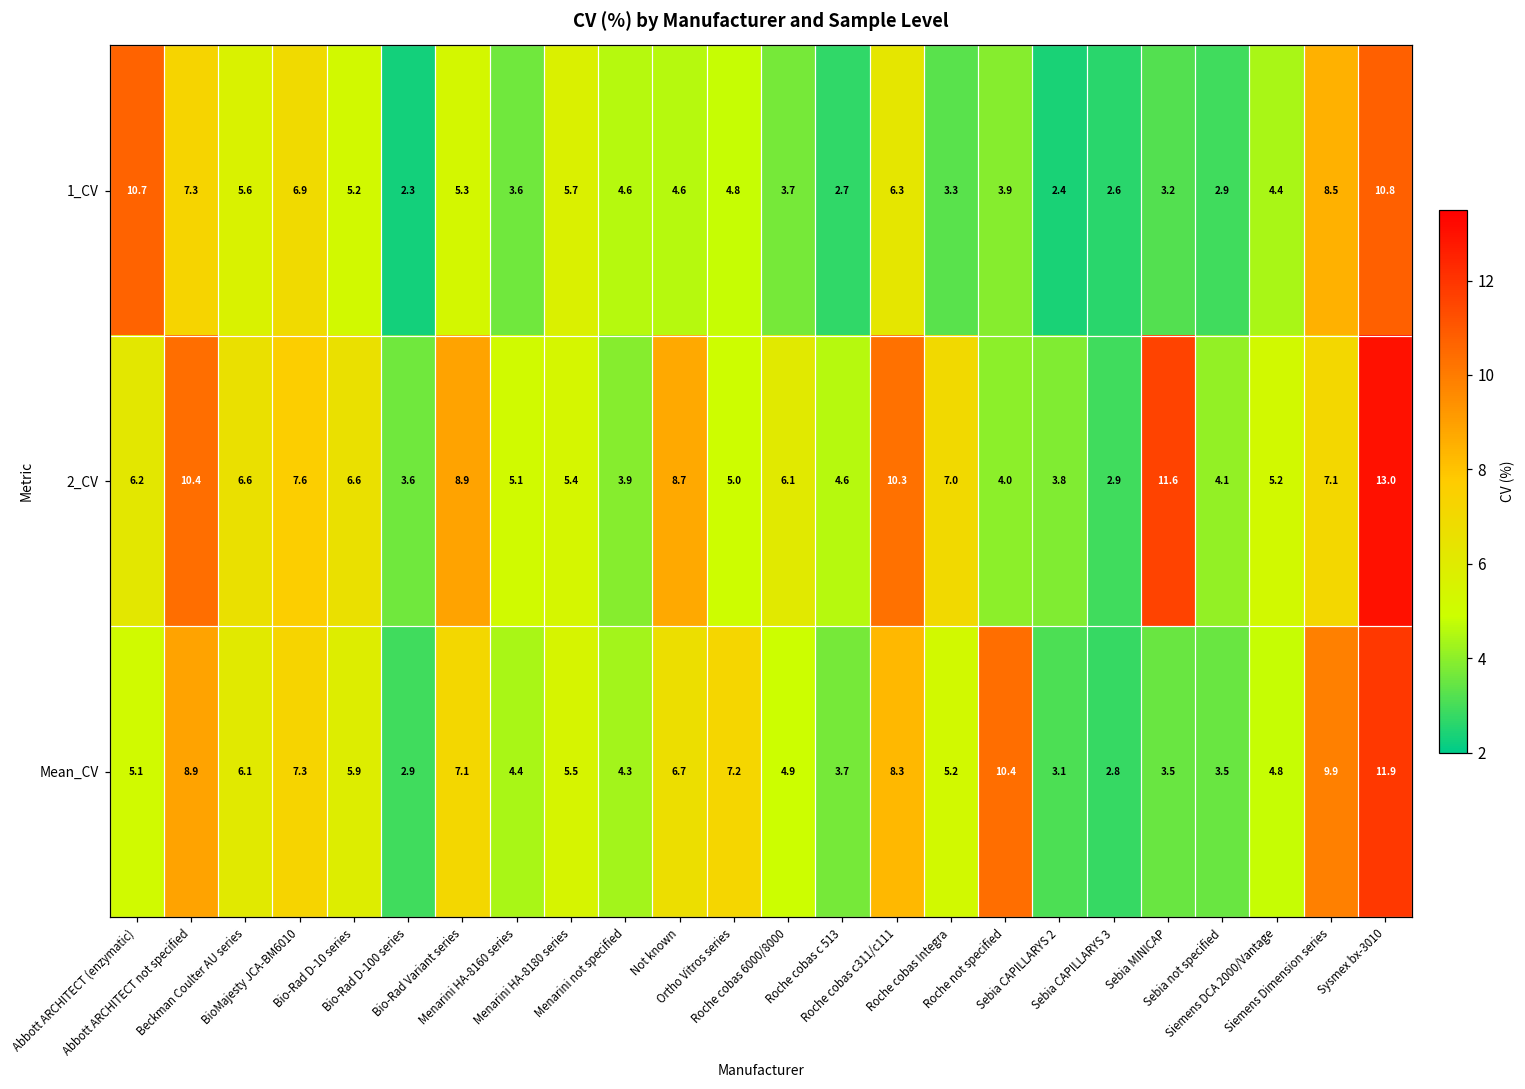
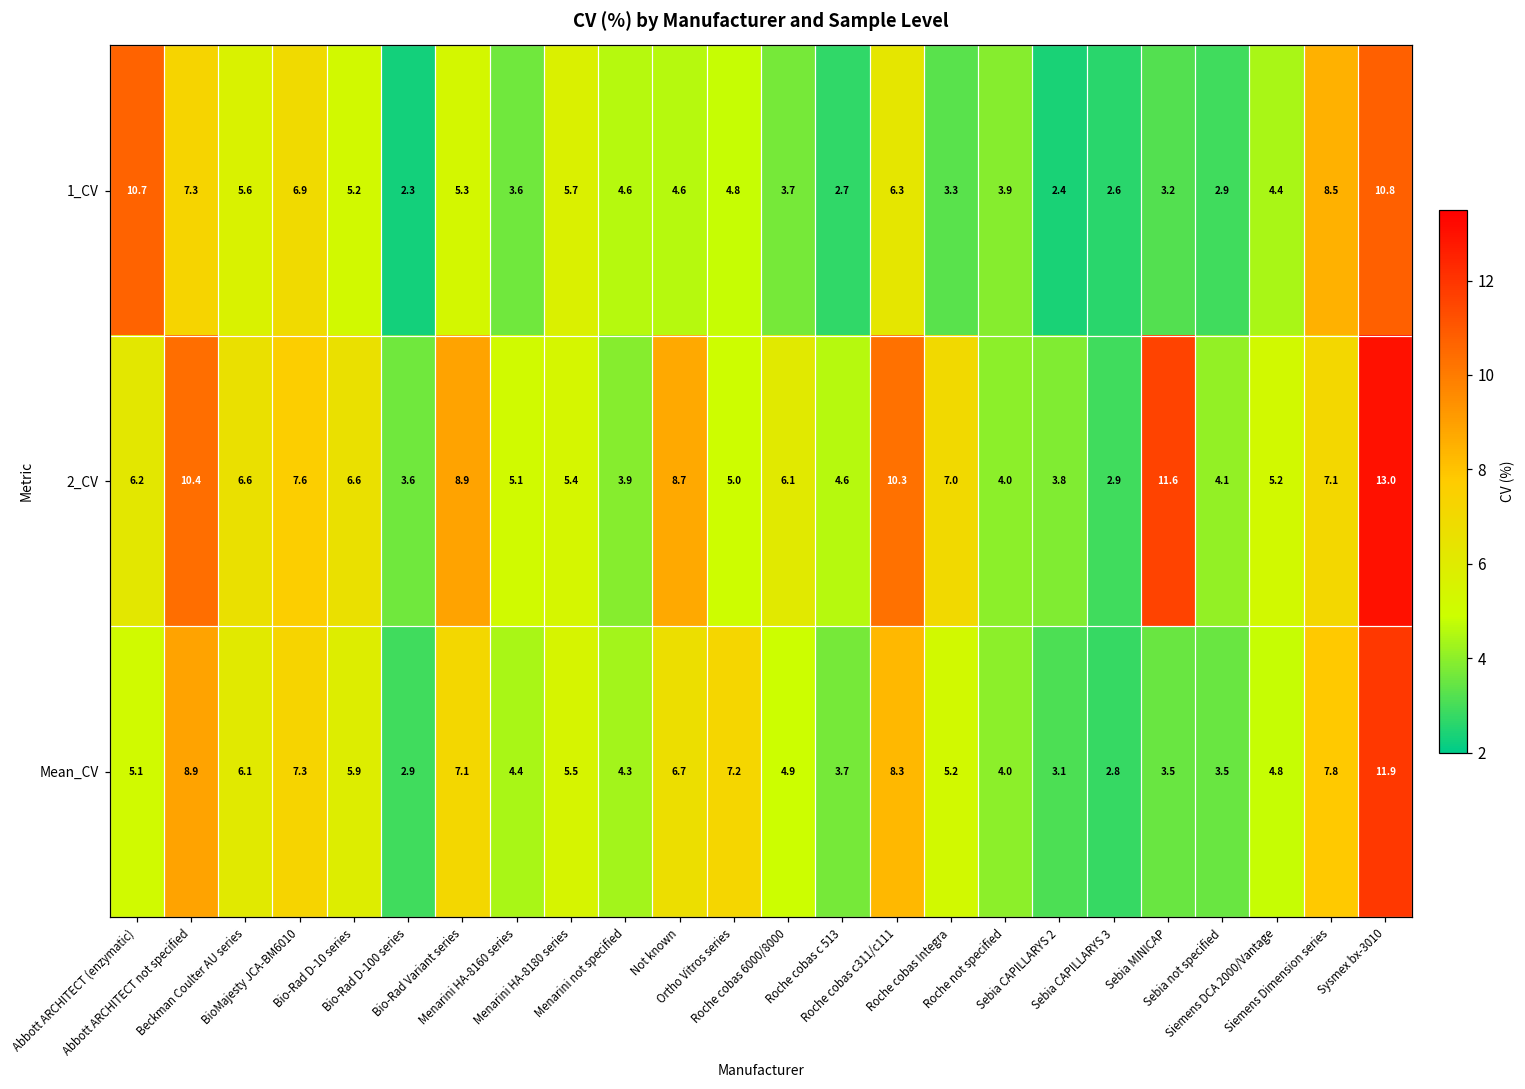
  {
    "1_CV": {
      "Abbott ARCHITECT (enzymatic)": 10.7,
      "Abbott ARCHITECT not specified": 7.3,
      "Beckman Coulter AU series": 5.6,
      "BioMajesty JCA-BM6010": 6.9,
      "Bio-Rad D-10 series": 5.2,
      "Bio-Rad D-100 series": 2.3,
      "Bio-Rad Variant series": 5.3,
      "Menarini HA-8160 series": 3.6,
      "Menarini HA-8180 series": 5.7,
      "Menarini not specified": 4.6,
      "Not known": 4.6,
      "Ortho Vitros series": 4.8,
      "Roche cobas 6000/8000": 3.7,
      "Roche cobas c 513": 2.7,
      "Roche cobas c311/c111": 6.3,
      "Roche cobas Integra": 3.3,
      "Roche not specified": 3.9,
      "Sebia CAPILLARYS 2": 2.4,
      "Sebia CAPILLARYS 3": 2.6,
      "Sebia MINICAP": 3.2,
      "Sebia not specified": 2.9,
      "Siemens DCA 2000/Vantage": 4.4,
      "Siemens Dimension series": 8.5,
      "Sysmex bx-3010": 10.8
    },
    "2_CV": {
      "Abbott ARCHITECT (enzymatic)": 6.2,
      "Abbott ARCHITECT not specified": 10.4,
      "Beckman Coulter AU series": 6.6,
      "BioMajesty JCA-BM6010": 7.6,
      "Bio-Rad D-10 series": 6.6,
      "Bio-Rad D-100 series": 3.6,
      "Bio-Rad Variant series": 8.9,
      "Menarini HA-8160 series": 5.1,
      "Menarini HA-8180 series": 5.4,
      "Menarini not specified": 3.9,
      "Not known": 8.7,
      "Ortho Vitros series": 5.0,
      "Roche cobas 6000/8000": 6.1,
      "Roche cobas c 513": 4.6,
      "Roche cobas c311/c111": 10.3,
      "Roche cobas Integra": 7.0,
      "Roche not specified": 4.0,
      "Sebia CAPILLARYS 2": 3.8,
      "Sebia CAPILLARYS 3": 2.9,
      "Sebia MINICAP": 11.6,
      "Sebia not specified": 4.1,
      "Siemens DCA 2000/Vantage": 5.2,
      "Siemens Dimension series": 7.1,
      "Sysmex bx-3010": 13.0
    },
    "Mean_CV": {
      "Abbott ARCHITECT (enzymatic)": 5.1,
      "Abbott ARCHITECT not specified": 8.9,
      "Beckman Coulter AU series": 6.1,
      "BioMajesty JCA-BM6010": 7.3,
      "Bio-Rad D-10 series": 5.9,
      "Bio-Rad D-100 series": 2.9,
      "Bio-Rad Variant series": 7.1,
      "Menarini HA-8160 series": 4.4,
      "Menarini HA-8180 series": 5.5,
      "Menarini not specified": 4.3,
      "Not known": 6.7,
      "Ortho Vitros series": 7.2,
      "Roche cobas 6000/8000": 4.9,
      "Roche cobas c 513": 3.7,
      "Roche cobas c311/c111": 8.3,
      "Roche cobas Integra": 5.2,
-     "Roche not specified": 10.4,
+     "Roche not specified": 4.0,
      "Sebia CAPILLARYS 2": 3.1,
      "Sebia CAPILLARYS 3": 2.8,
      "Sebia MINICAP": 3.5,
      "Sebia not specified": 3.5,
      "Siemens DCA 2000/Vantage": 4.8,
-     "Siemens Dimension series": 9.9,
+     "Siemens Dimension series": 7.8,
      "Sysmex bx-3010": 11.9
    }
  }
